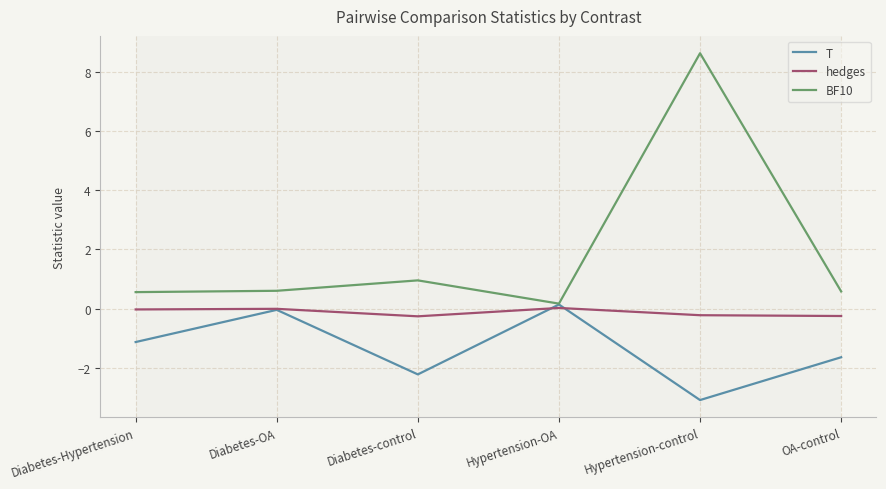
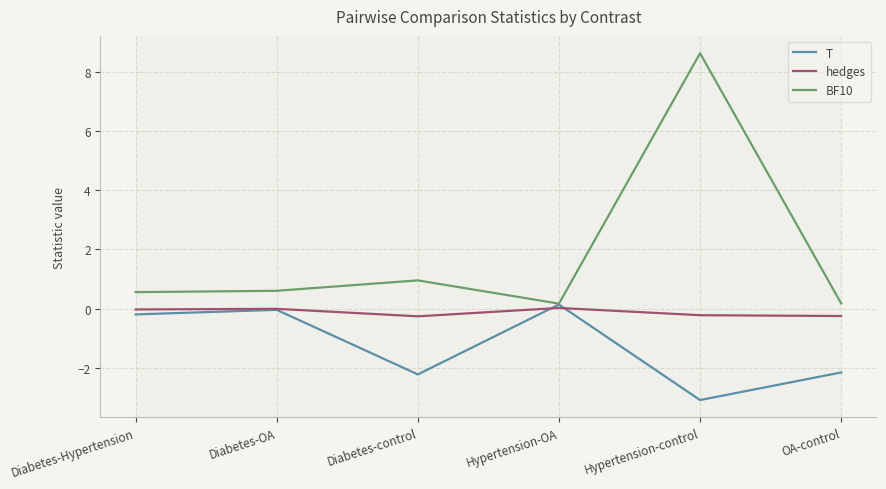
  {
    "T": {
-     "Diabetes-Hypertension": -1.1,
+     "Diabetes-Hypertension": -0.2,
      "Diabetes-control": -2.2,
      "Hypertension-control": -3.1,
-     "OA-control": -1.6
+     "OA-control": -2.2
    },
    "hedges": {
      "Diabetes-Hypertension": 0.0,
      "Diabetes-control": -0.3,
      "Hypertension-OA": 0.0,
      "Hypertension-control": -0.2,
      "OA-control": -0.3
    },
    "BF10": {
      "Diabetes-Hypertension": 0.6,
      "Diabetes-OA": 0.6,
      "Diabetes-control": 1.0,
      "Hypertension-control": 8.6,
-     "OA-control": 0.6
+     "OA-control": 0.2
    }
  }
